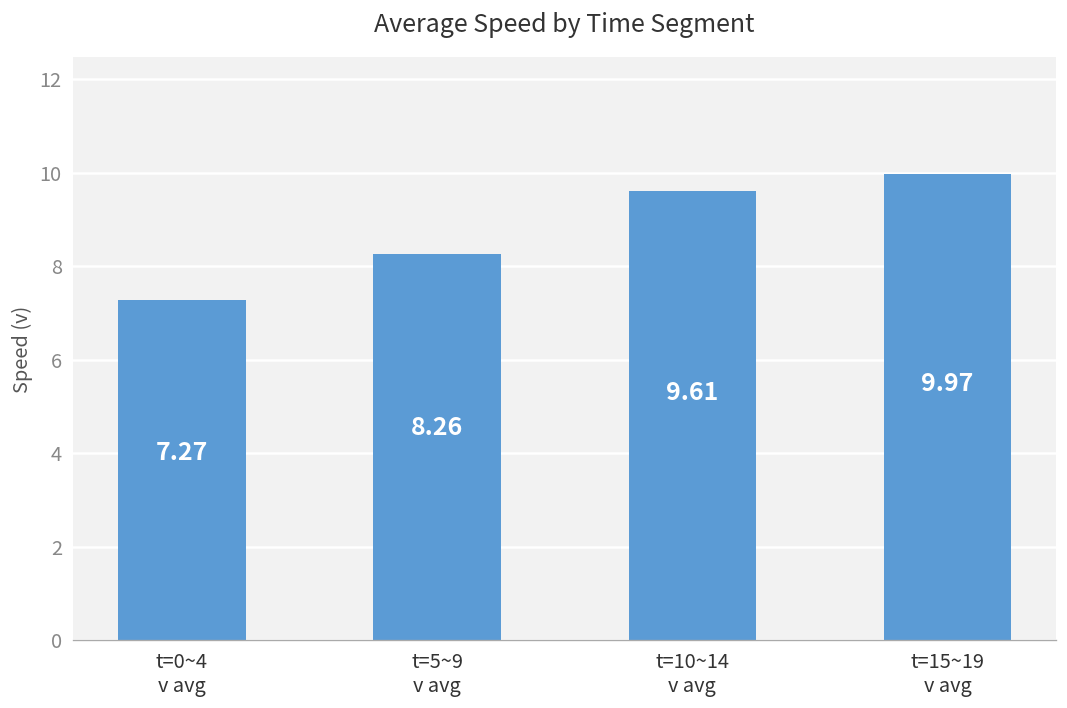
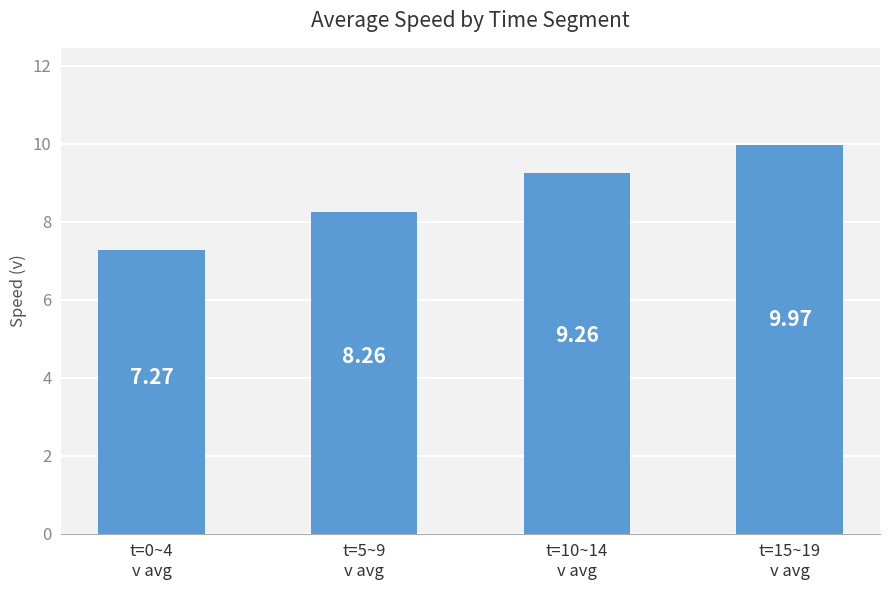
  {
    "t=0~4 v avg": 7.27,
    "t=5~9 v avg": 8.26,
-   "t=10~14 v avg": 9.61,
+   "t=10~14 v avg": 9.26,
    "t=15~19 v avg": 9.97
  }
